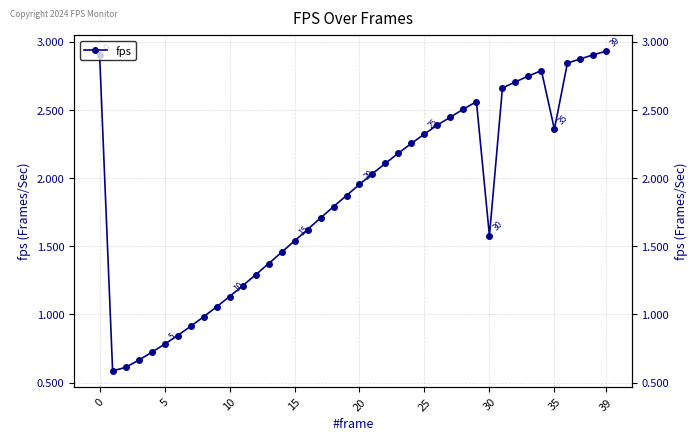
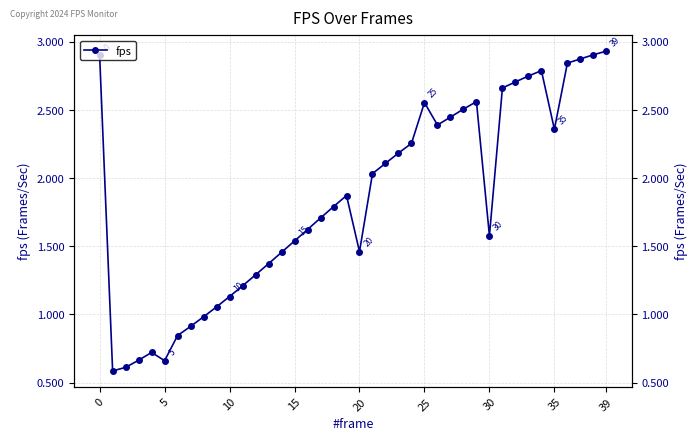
  {
-   "5": 0.78,
+   "5": 0.66,
    "10": 1.13,
    "15": 1.54,
-   "20": 1.95,
-   "25": 2.32
+   "20": 1.46,
+   "25": 2.55
  }
